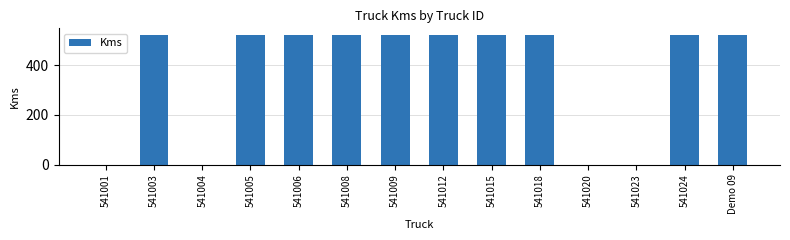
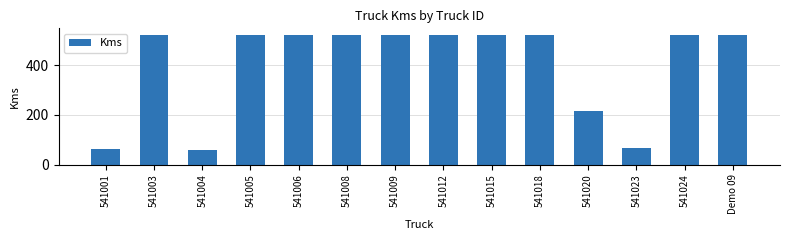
  {
-   "541001": 0,
+   "541001": 60,
    "541003": 520,
-   "541004": 0,
+   "541004": 60,
    "541005": 520,
    "541006": 520,
    "541008": 520,
    "541009": 520,
    "541012": 520,
    "541015": 520,
    "541018": 520,
-   "541020": 0,
-   "541023": 0,
+   "541020": 220,
+   "541023": 70,
    "541024": 520,
    "Demo 09": 520
  }
